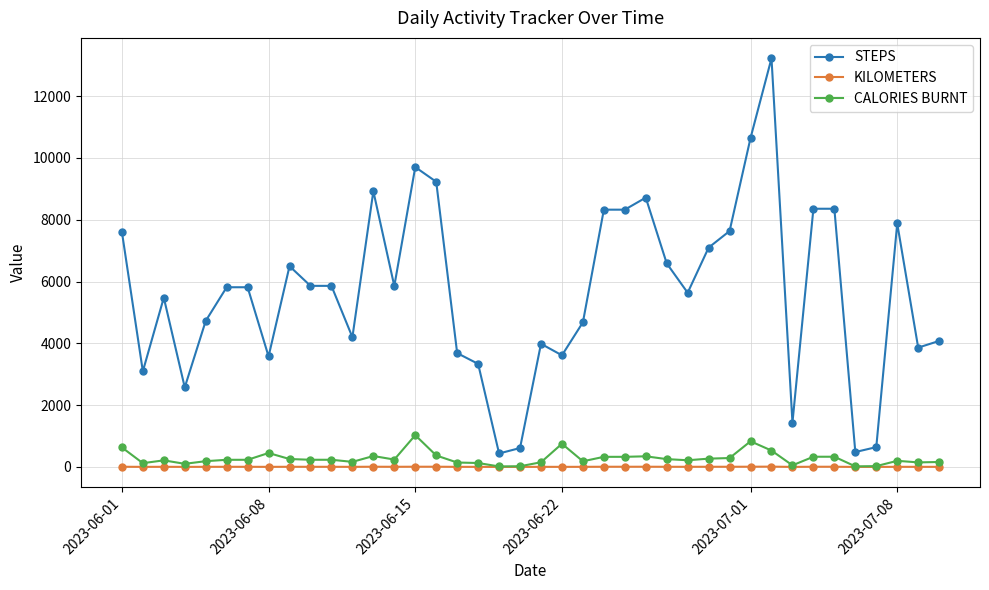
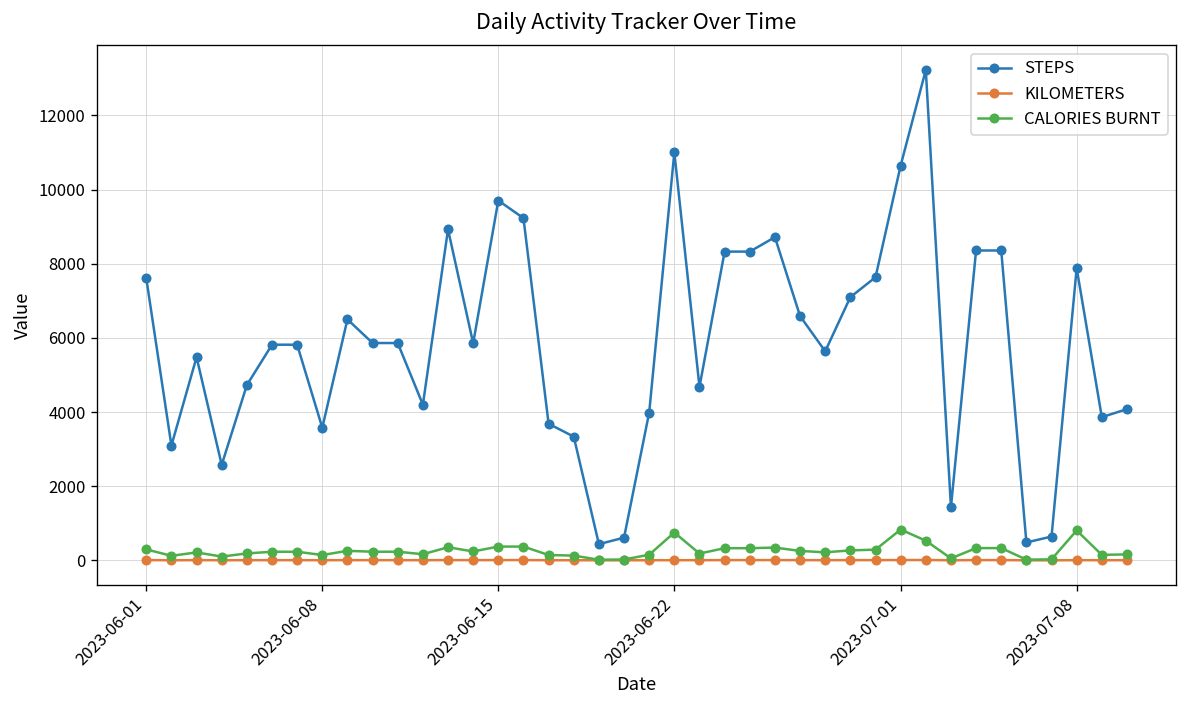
  {
    "STEPS": {
      "2023-06-01": 7600,
      "2023-06-08": 3600,
      "2023-06-15": 9700,
-     "2023-06-22": 3600,
+     "2023-06-22": 11000,
      "2023-07-01": 10600,
      "2023-07-08": 7900
    },
    "KILOMETERS": {
      "2023-06-01": 0,
      "2023-06-08": 0,
      "2023-06-15": 0,
      "2023-06-22": 0,
      "2023-07-01": 0,
      "2023-07-08": 0
    },
    "CALORIES BURNT": {
-     "2023-06-01": 600,
-     "2023-06-08": 500,
-     "2023-06-15": 1000,
+     "2023-06-01": 300,
+     "2023-06-08": 100,
+     "2023-06-15": 400,
      "2023-06-22": 800,
      "2023-07-01": 800,
-     "2023-07-08": 200
+     "2023-07-08": 800
    }
  }
